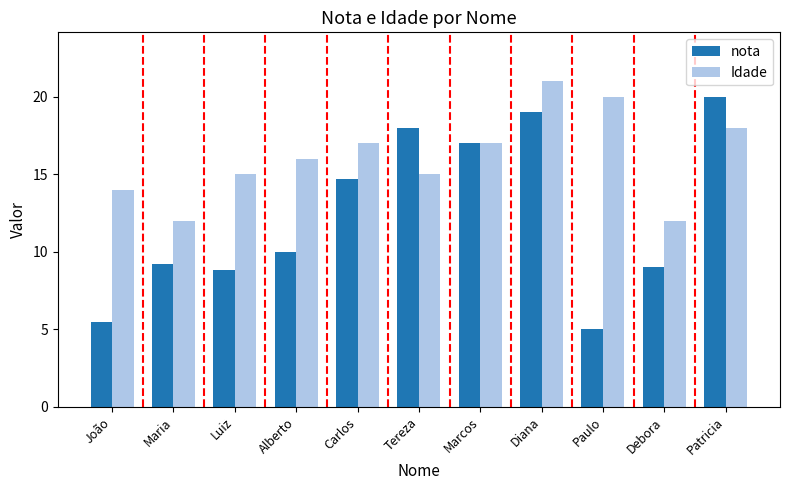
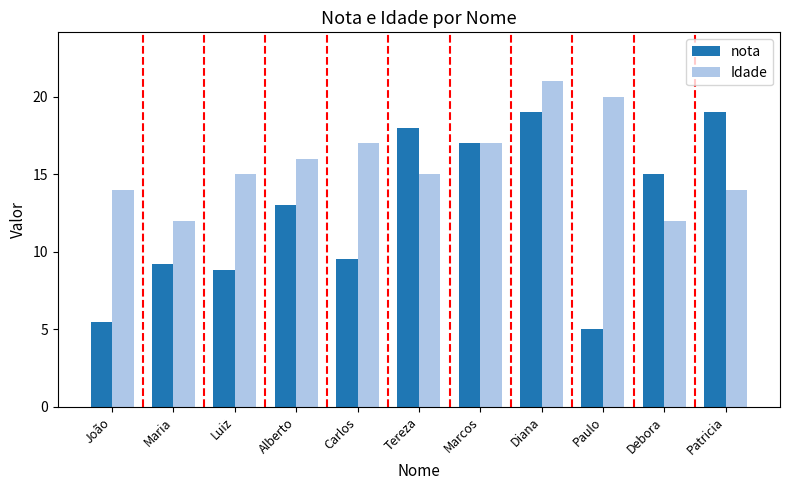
  {
    "nota": {
      "João": 5.5,
      "Maria": 9.2,
      "Luiz": 8.8,
-     "Alberto": 10,
-     "Carlos": 14.7,
+     "Alberto": 13,
+     "Carlos": 9.5,
      "Tereza": 18.0,
      "Marcos": 17.0,
      "Diana": 19.0,
      "Paulo": 5.0,
-     "Debora": 9,
-     "Patricia": 20
+     "Debora": 15,
+     "Patricia": 19
    },
    "Idade": {
      "João": 14,
      "Maria": 12,
      "Luiz": 15,
      "Alberto": 16,
      "Carlos": 17,
      "Tereza": 15,
      "Marcos": 17,
      "Diana": 21,
      "Paulo": 20,
      "Debora": 12,
-     "Patricia": 18
+     "Patricia": 14
    }
  }
